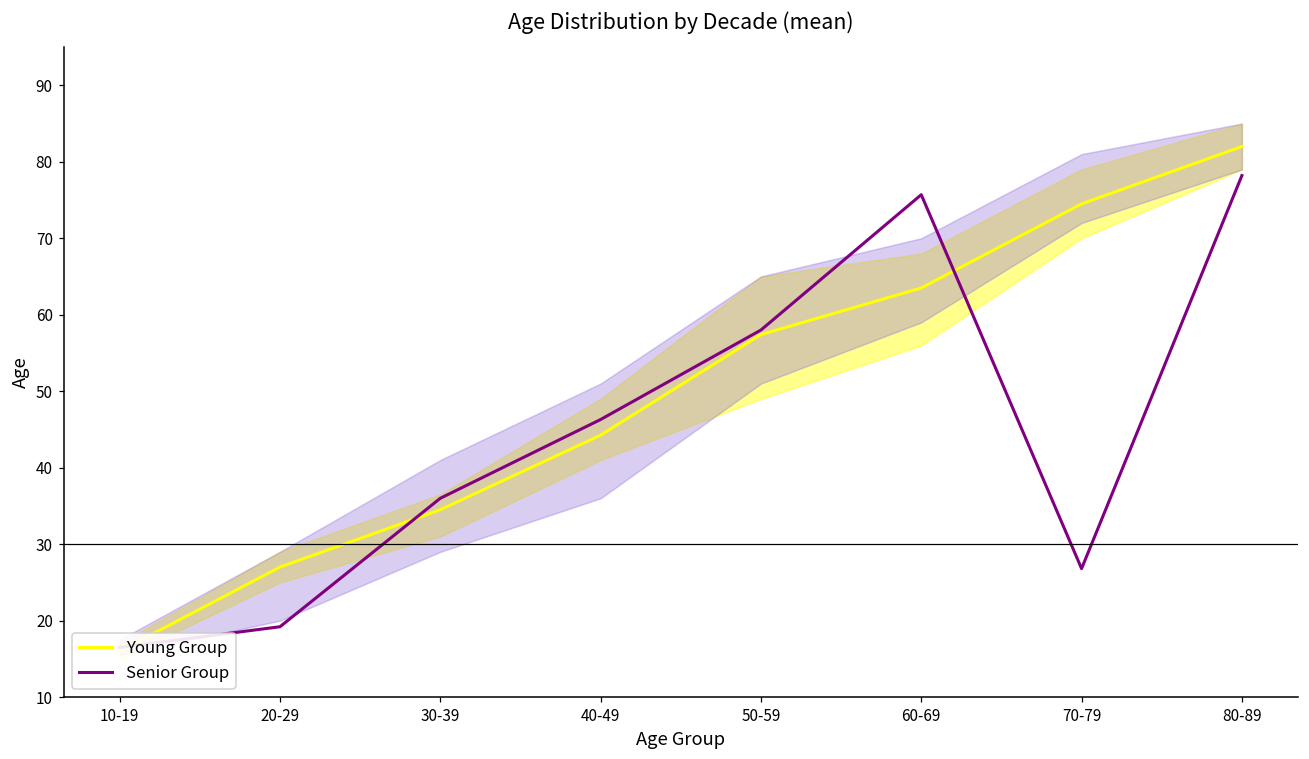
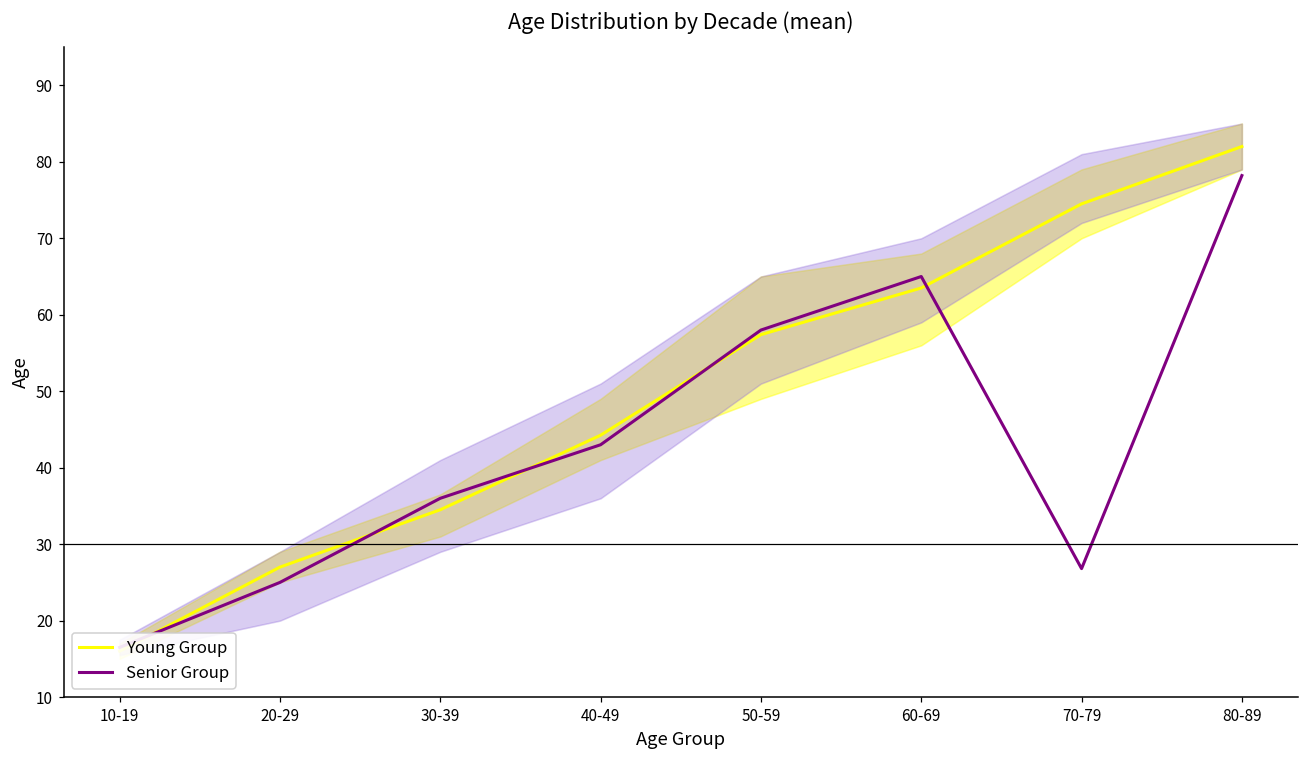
  {
    "Senior Group": {
-     "20-29": 19,
+     "20-29": 25,
      "30-39": 36,
-     "40-49": 46,
+     "40-49": 43,
      "50-59": 58,
-     "60-69": 76,
+     "60-69": 65,
      "70-79": 27,
      "80-89": 78
    }
  }
